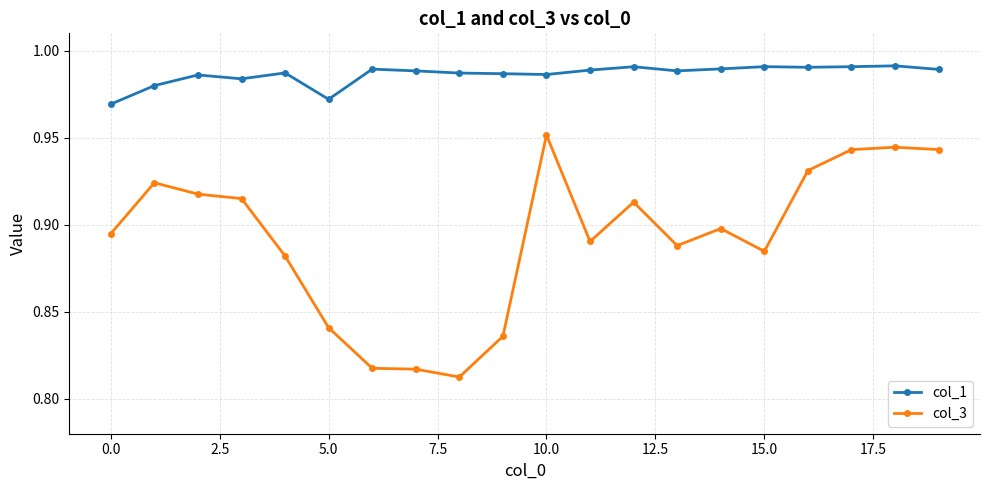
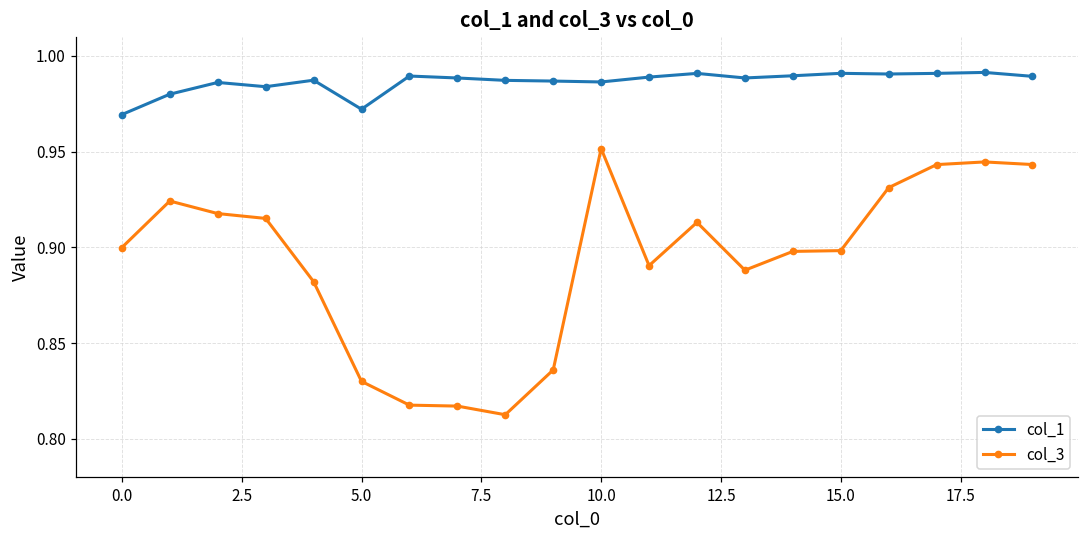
  {
    "col_1": {
      "0.0": 0.969,
      "5.0": 0.972,
      "10.0": 0.986,
      "15.0": 0.991
    },
    "col_3": {
-     "0.0": 0.895,
-     "5.0": 0.841,
+     "0.0": 0.900,
+     "5.0": 0.830,
      "10.0": 0.952,
-     "15.0": 0.885
+     "15.0": 0.898
    }
  }
